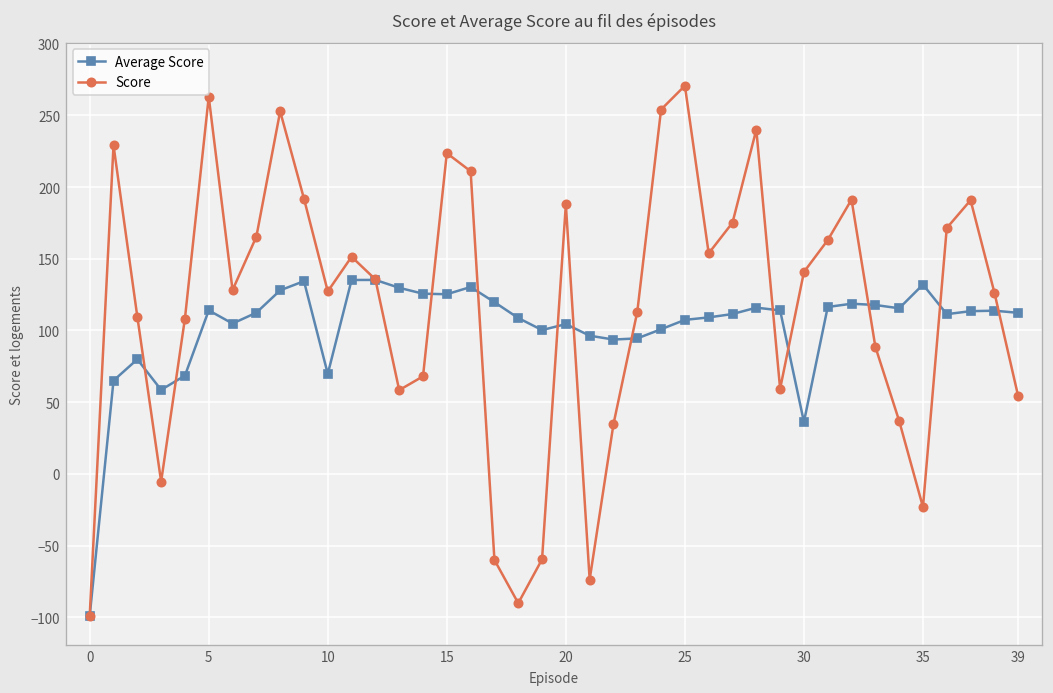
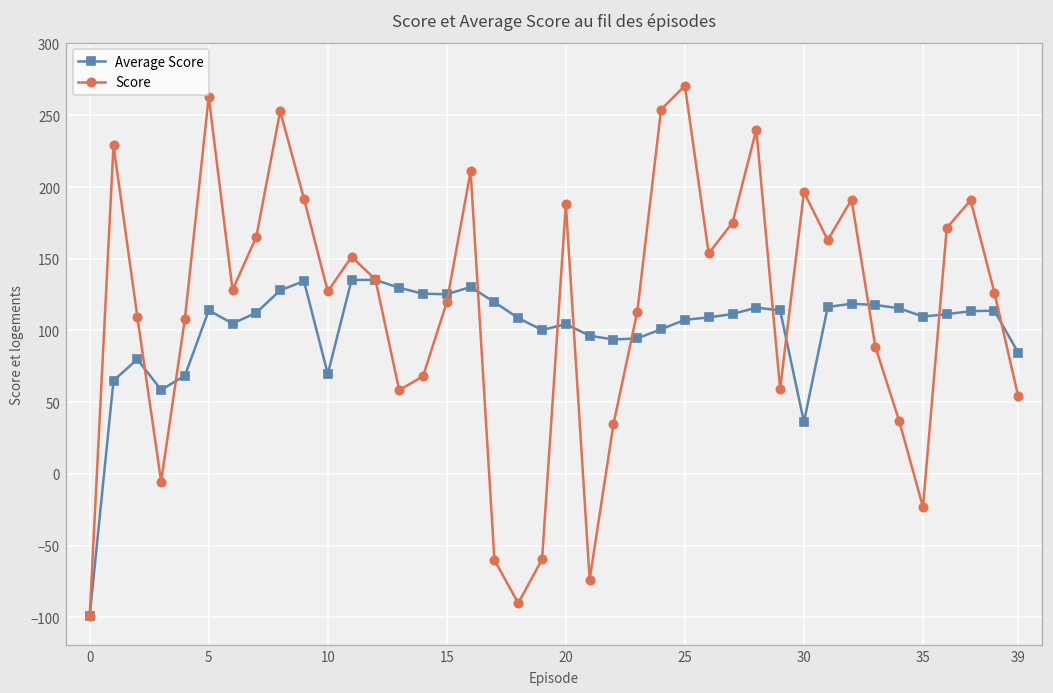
  {
    "Average Score": {
      "5": 114,
      "10": 70,
      "15": 125,
      "20": 104,
      "25": 107,
      "30": 36,
-     "35": 132,
-     "39": 112
+     "35": 110,
+     "39": 85
    },
    "Score": {
      "5": 263,
      "10": 127,
-     "15": 224,
+     "15": 120,
      "20": 188,
      "25": 271,
-     "30": 141,
+     "30": 197,
      "35": -23,
      "39": 54
    }
  }
